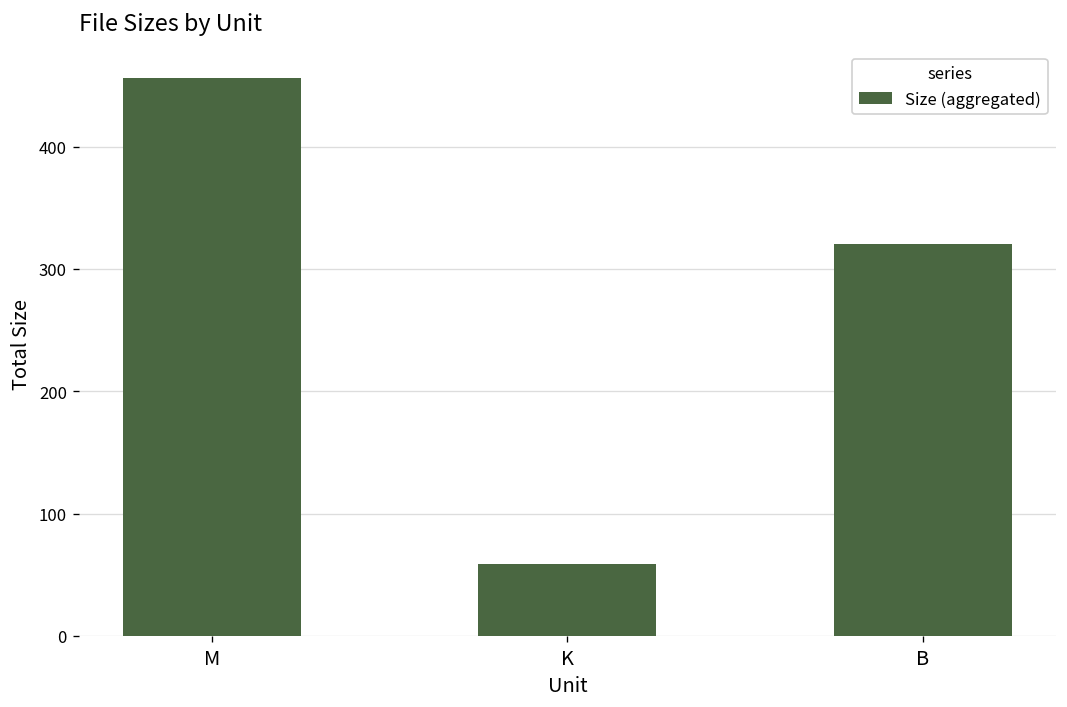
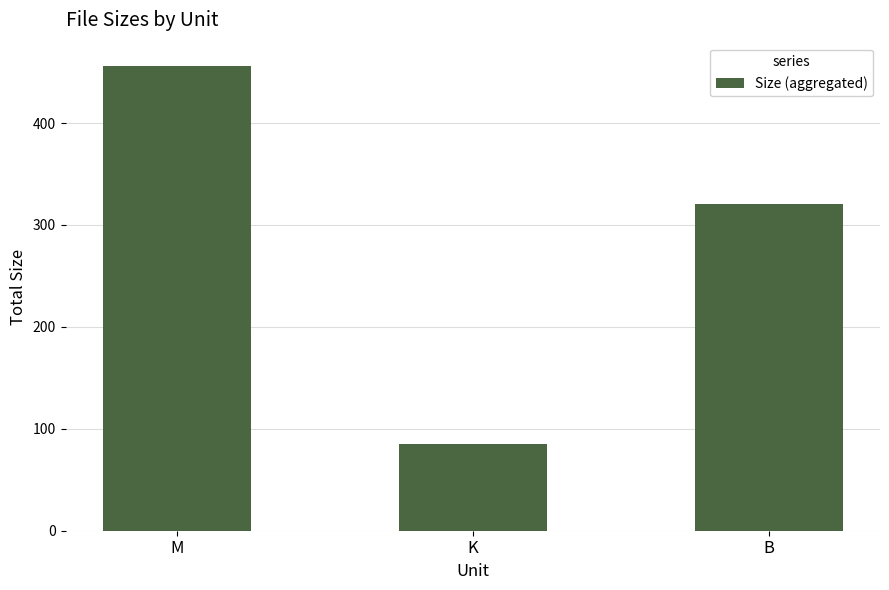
  {
    "M": 456,
-   "K": 59,
+   "K": 85,
    "B": 321
  }
